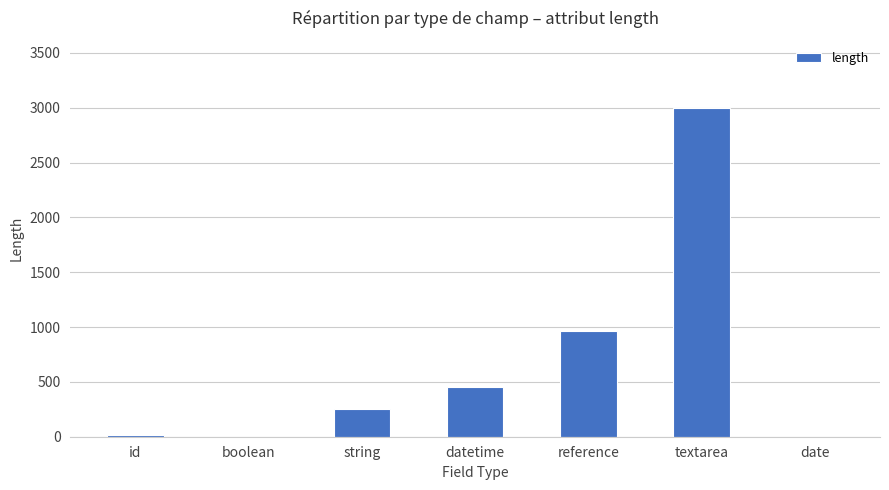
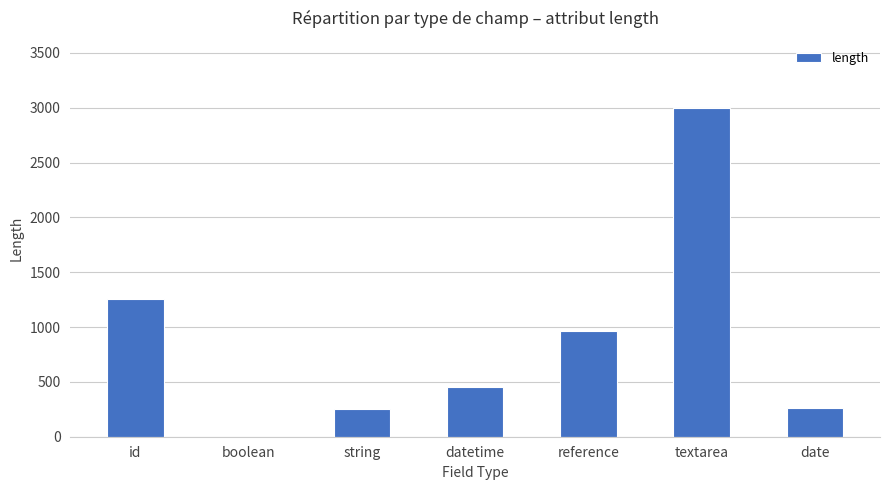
  {
-   "id": 20,
+   "id": 1260,
    "boolean": 0,
    "string": 260,
    "datetime": 450,
    "reference": 970,
    "textarea": 3000,
-   "date": 0
+   "date": 260
  }
